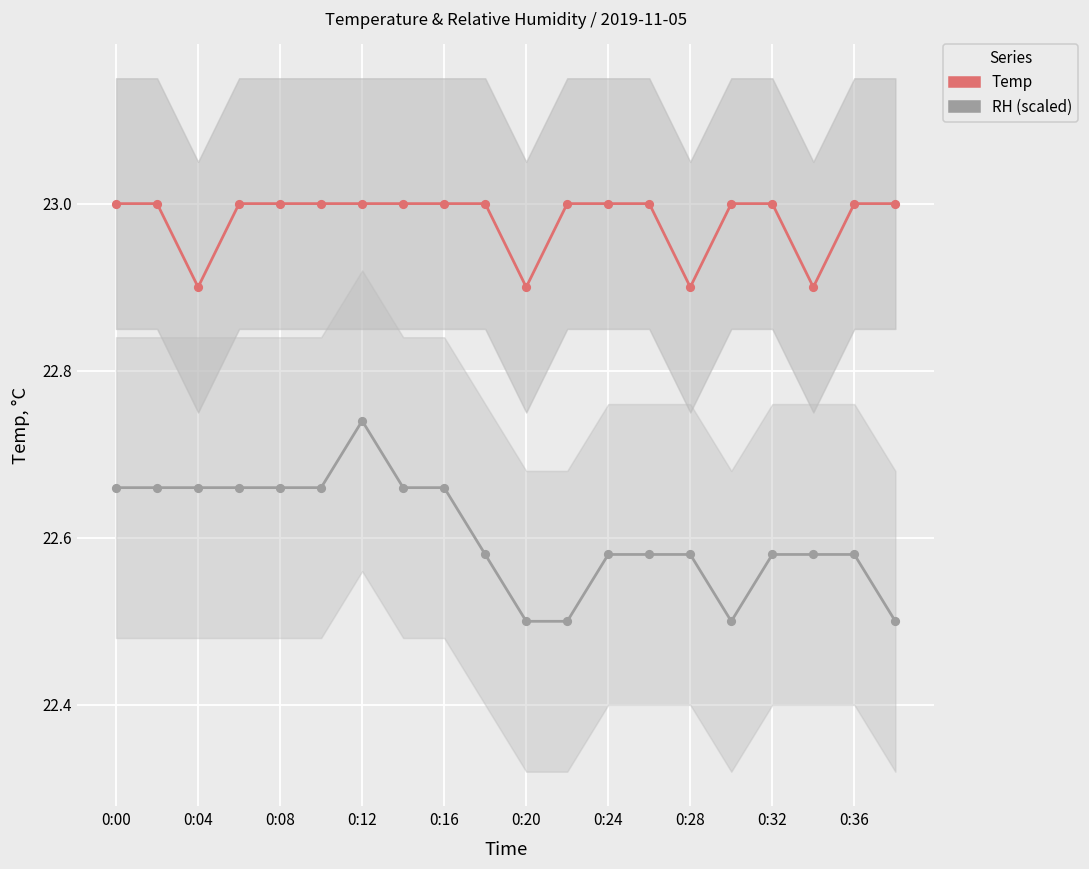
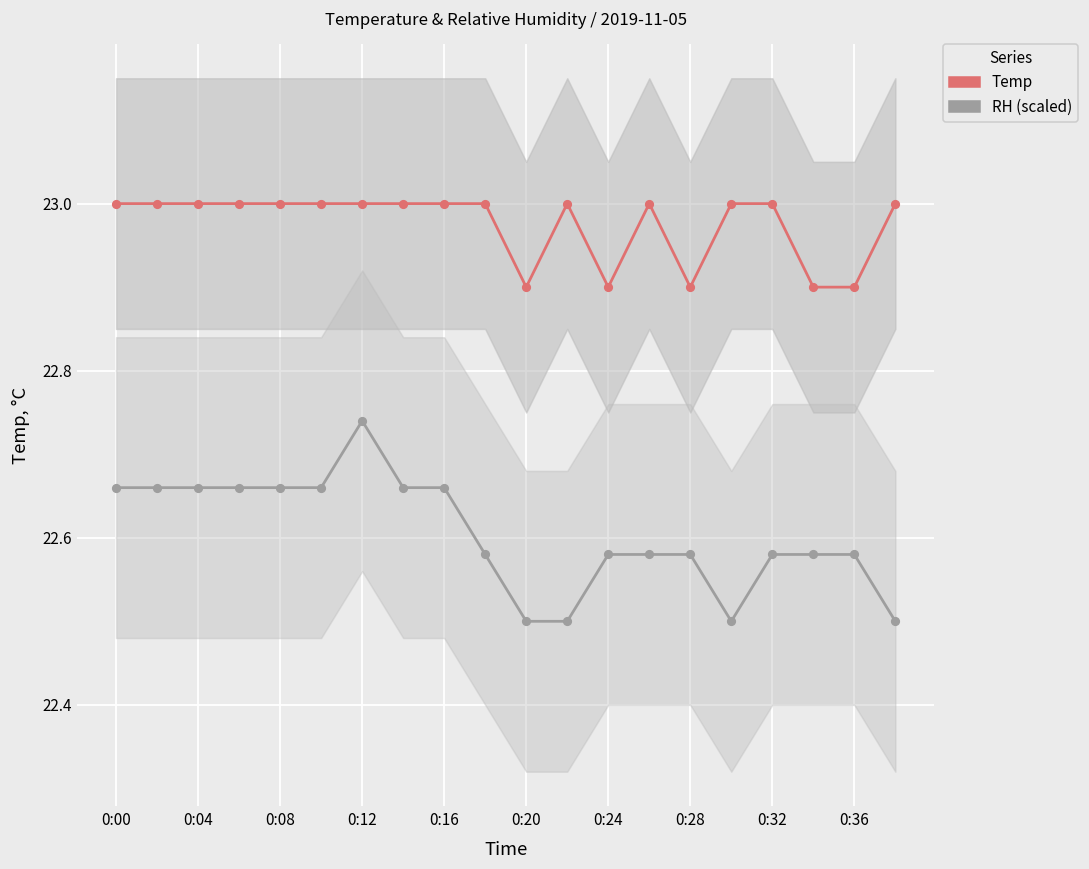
  {
    "Temp": {
      "0:00": 23.0,
-     "0:04": 22.9,
+     "0:04": 23.0,
      "0:08": 23.0,
      "0:12": 23.0,
      "0:16": 23.0,
      "0:20": 22.9,
-     "0:24": 23.0,
+     "0:24": 22.9,
      "0:28": 22.9,
      "0:32": 23.0,
-     "0:36": 23.0
+     "0:36": 22.9
    }
  }
